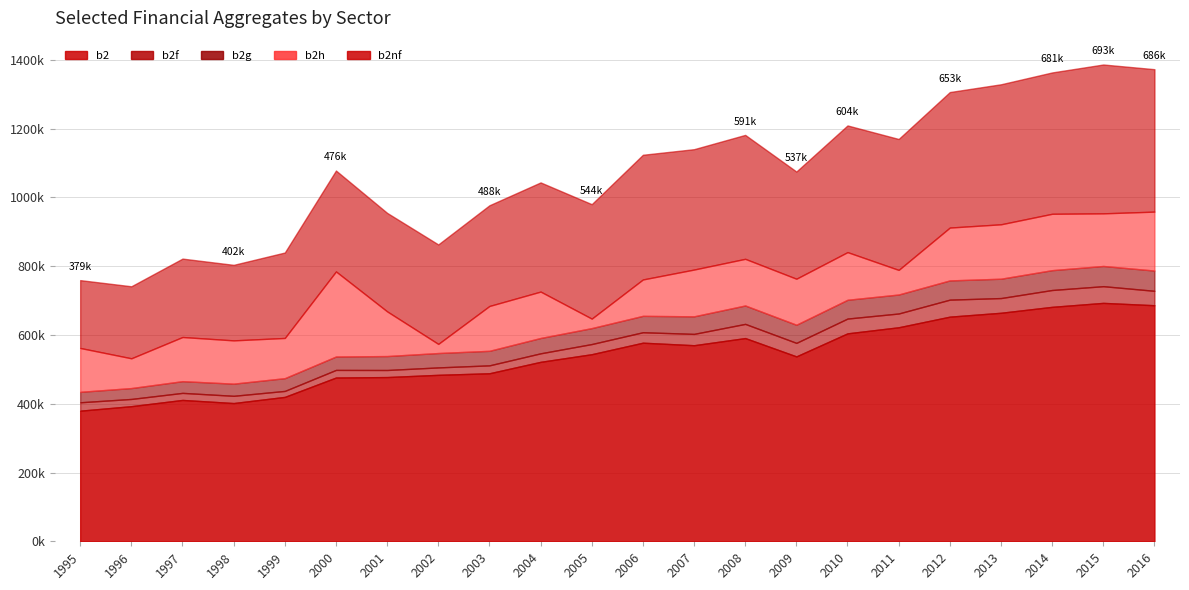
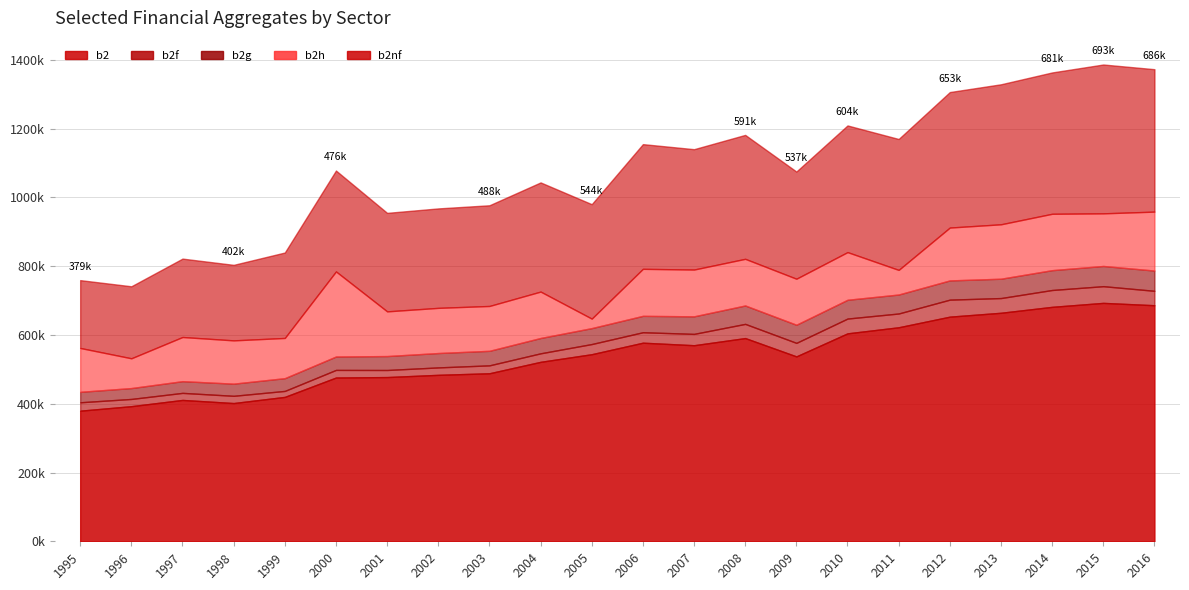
  {
    "b2h": {
      "1995": 130000,
      "1996": 90000,
      "1997": 130000,
      "1998": 130000,
      "1999": 120000,
      "2000": 250000,
      "2001": 130000,
-     "2002": 30000,
+     "2002": 130000,
      "2003": 130000,
      "2004": 130000,
      "2005": 30000,
-     "2006": 110000,
+     "2006": 140000,
      "2007": 140000,
      "2008": 140000,
      "2009": 130000,
      "2010": 140000,
      "2011": 70000,
      "2012": 150000,
      "2013": 160000,
      "2014": 160000,
      "2015": 150000,
      "2016": 170000
    }
  }
